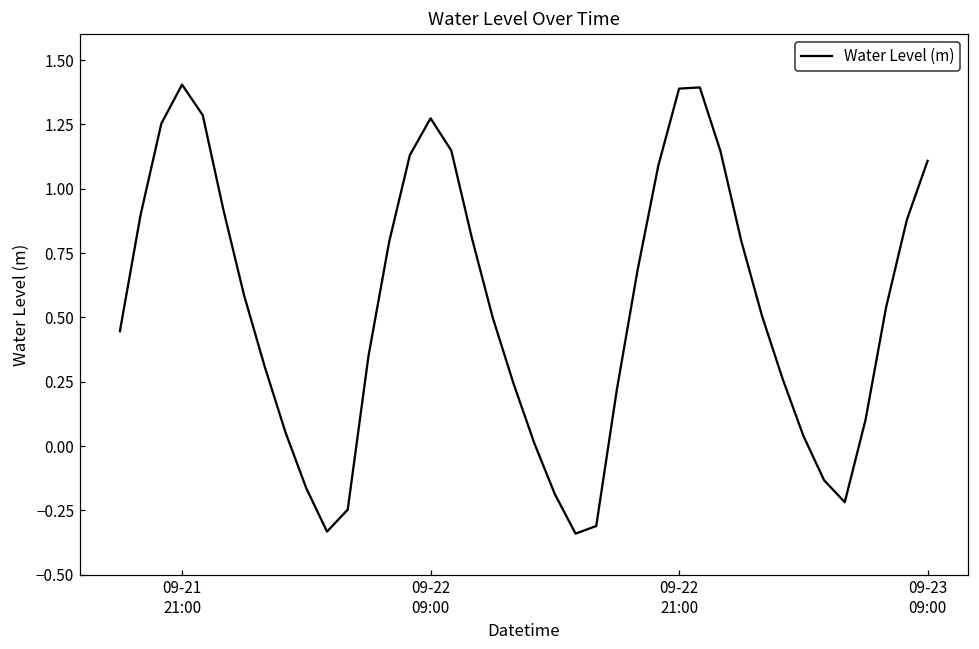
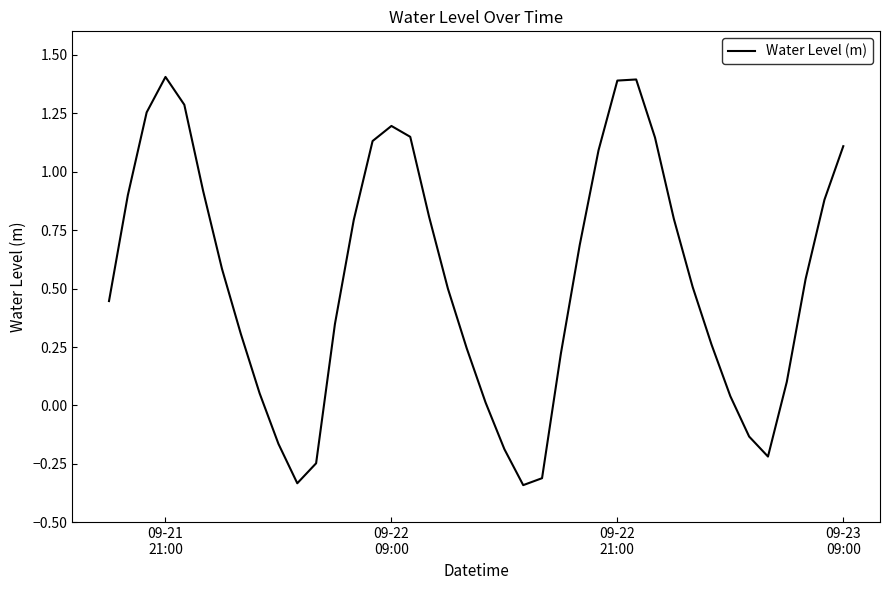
  {
    "09-21 21:00": 1.41,
-   "09-22 09:00": 1.27,
+   "09-22 09:00": 1.20,
    "09-22 21:00": 1.39,
    "09-23 09:00": 1.11
  }
